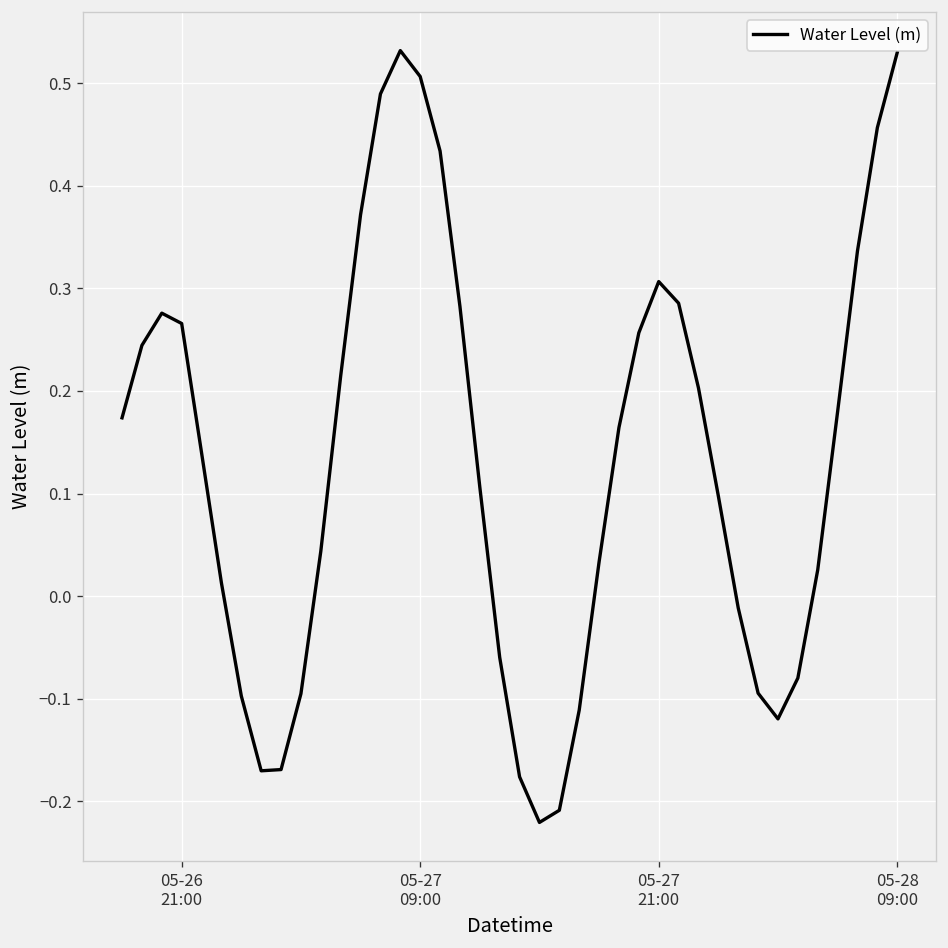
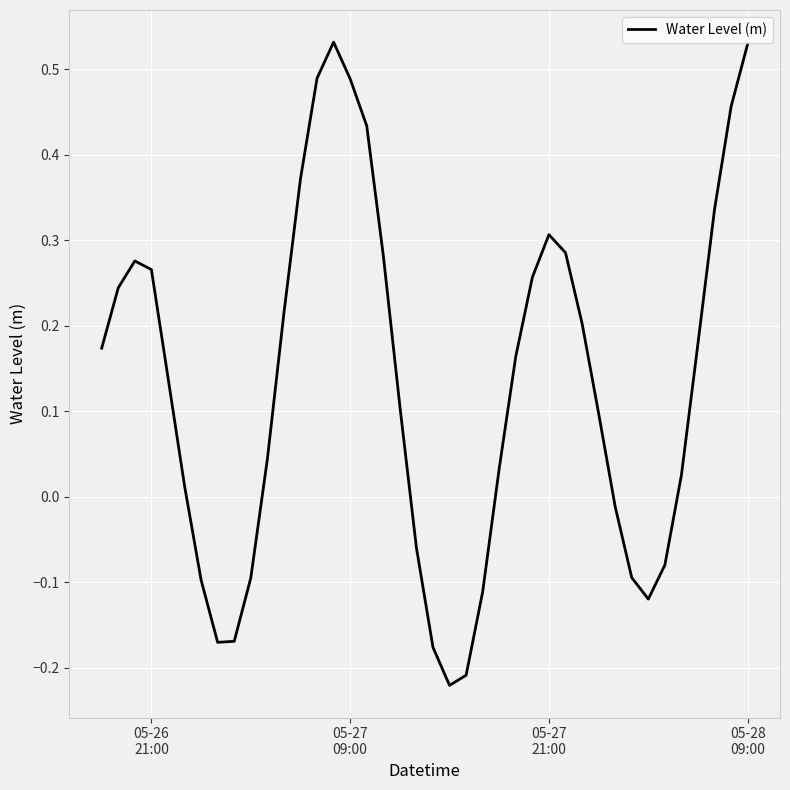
  {
    "05-26 21:00": 0.27,
-   "05-27 09:00": 0.51,
+   "05-27 09:00": 0.49,
    "05-27 21:00": 0.31,
    "05-28 09:00": 0.53
  }
